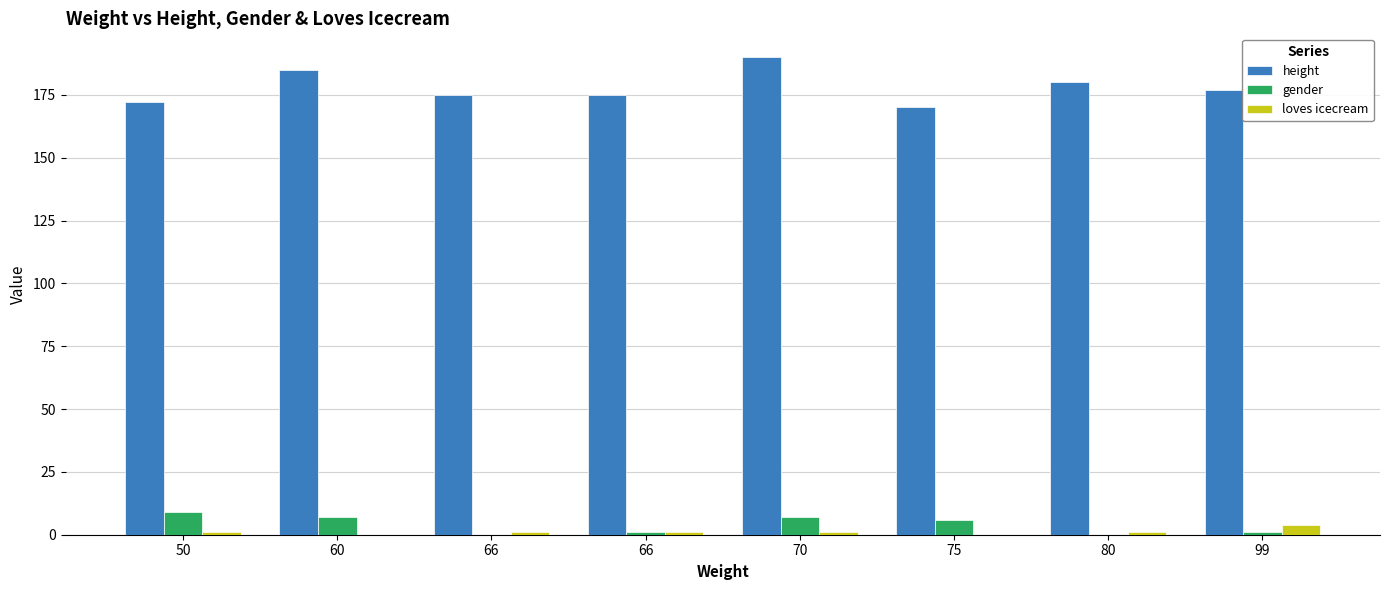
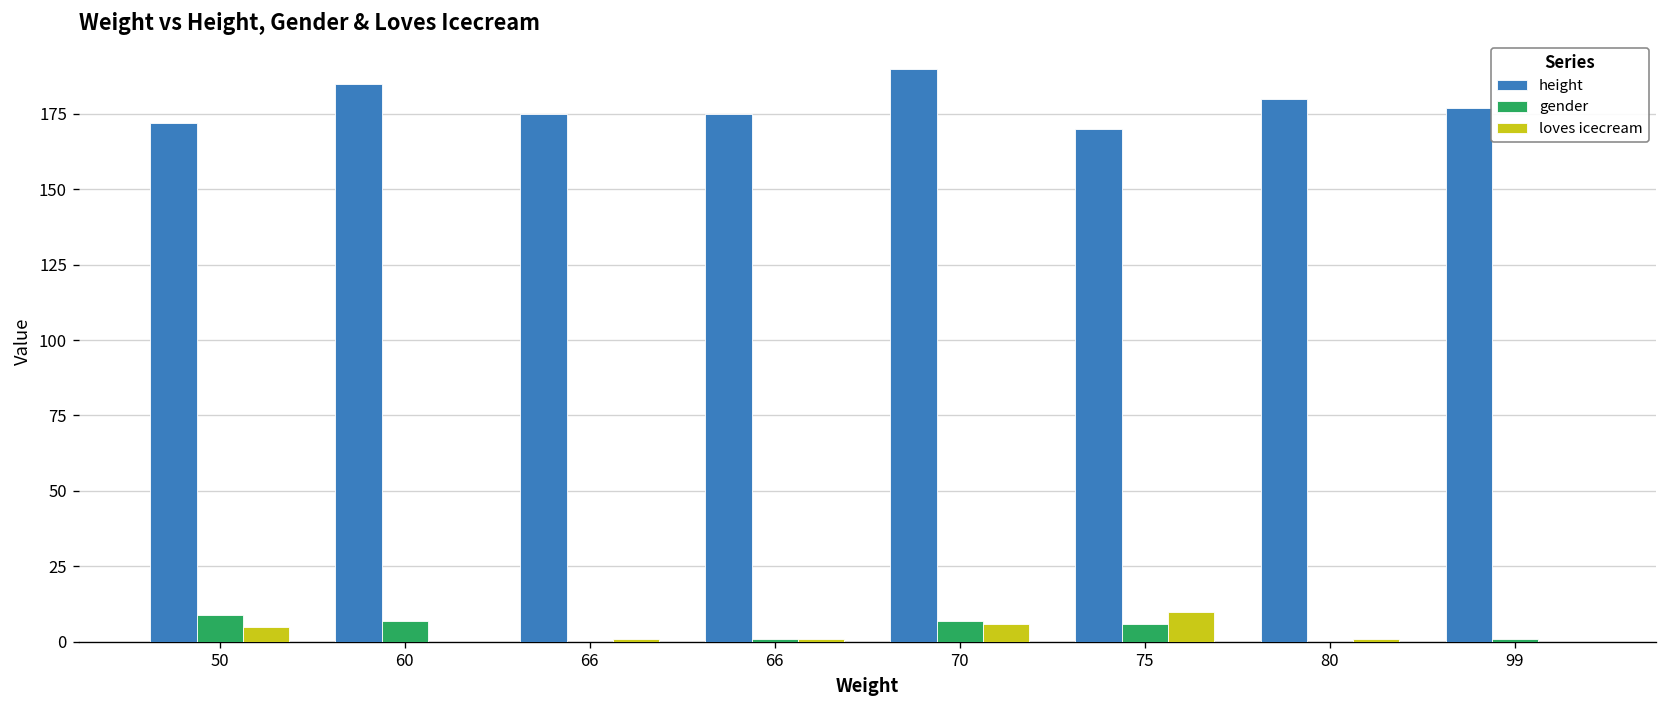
  {
    "height": {
      "50": 172,
      "60": 185,
      "70": 190,
      "75": 170,
      "80": 180,
      "99": 177
    },
    "gender": {
      "50": 9,
      "60": 7,
      "70": 7,
      "75": 6,
      "80": 0,
      "99": 1
    },
    "loves icecream": {
-     "50": 1,
+     "50": 5,
      "60": 0,
-     "70": 1,
-     "75": 0,
+     "70": 6,
+     "75": 10,
      "80": 1,
-     "99": 4
+     "99": 0
    }
  }
